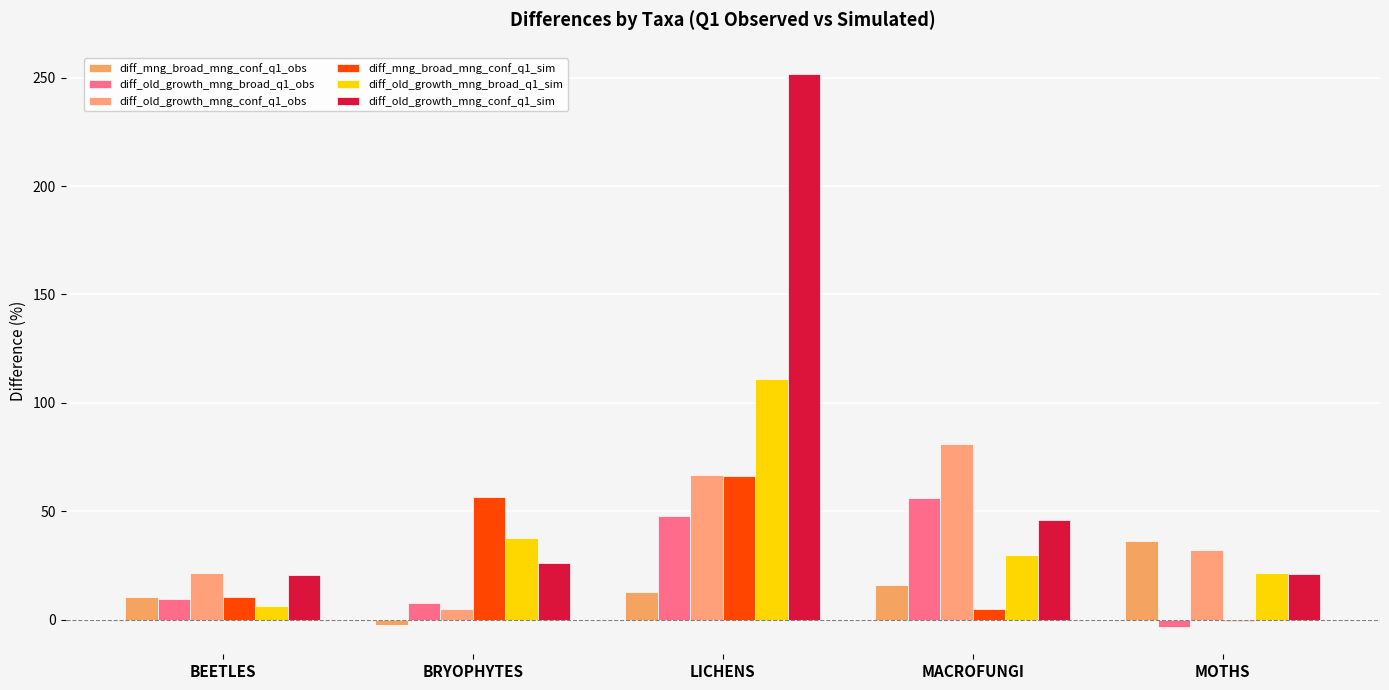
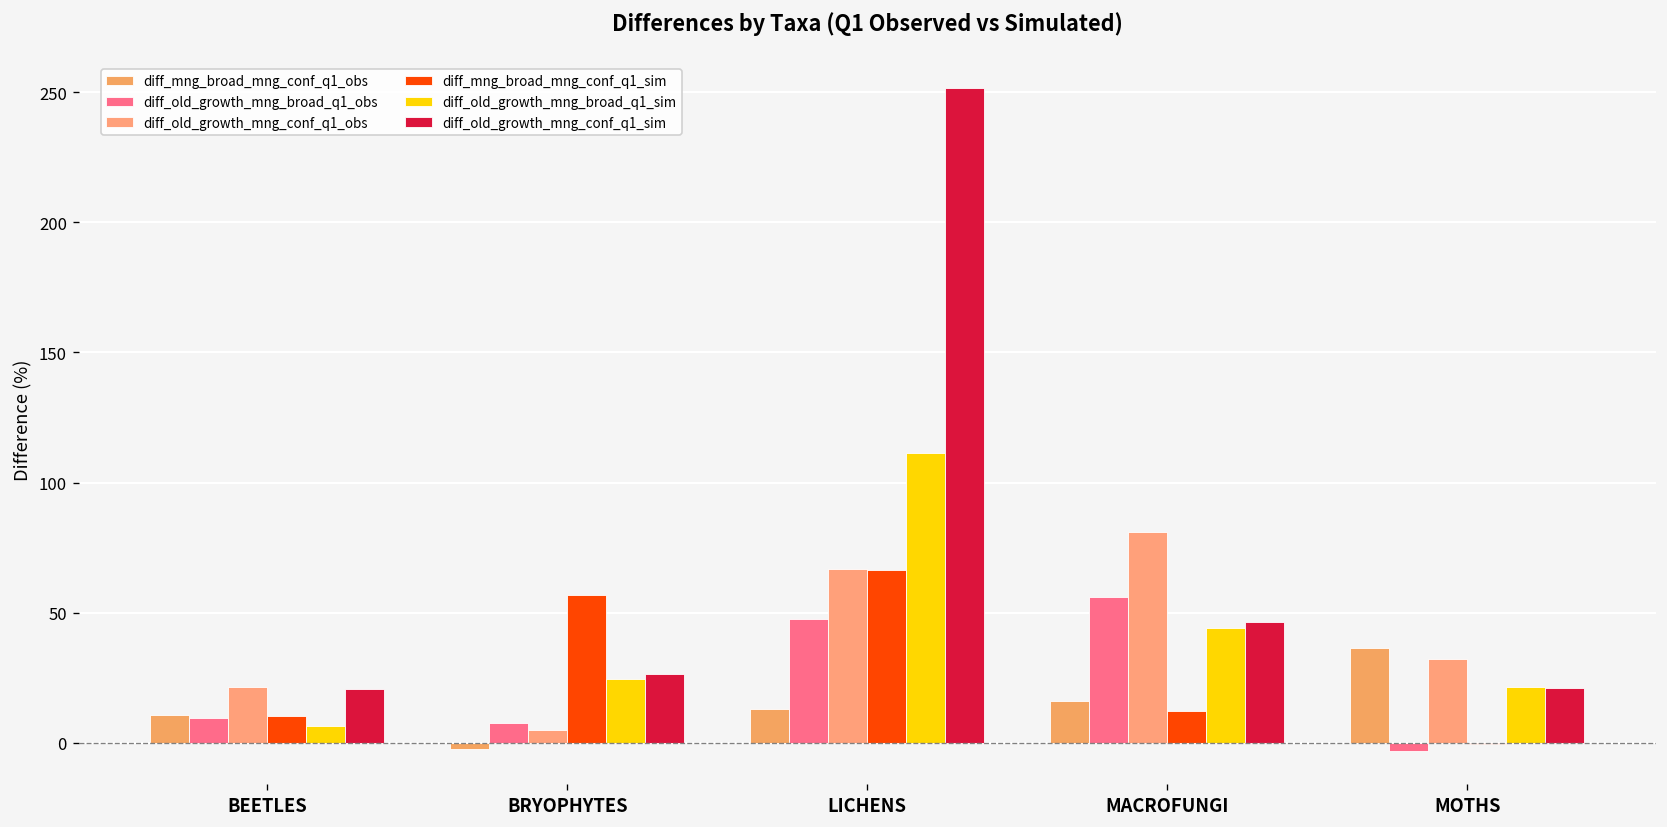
  {
    "diff_mng_broad_mng_conf_q1_sim": {
      "BEETLES": 10,
      "BRYOPHYTES": 57,
      "LICHENS": 66,
-     "MACROFUNGI": 5
+     "MACROFUNGI": 12
    },
    "diff_old_growth_mng_broad_q1_sim": {
      "BEETLES": 7,
-     "BRYOPHYTES": 38,
+     "BRYOPHYTES": 25,
      "LICHENS": 111,
-     "MACROFUNGI": 30,
+     "MACROFUNGI": 44,
      "MOTHS": 21
    },
    "diff_old_growth_mng_conf_q1_sim": {
      "BEETLES": 21,
      "BRYOPHYTES": 26,
      "LICHENS": 251,
      "MACROFUNGI": 46,
      "MOTHS": 21
    }
  }
